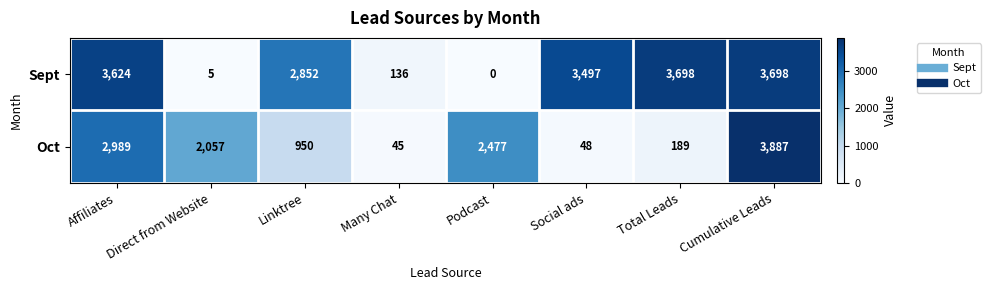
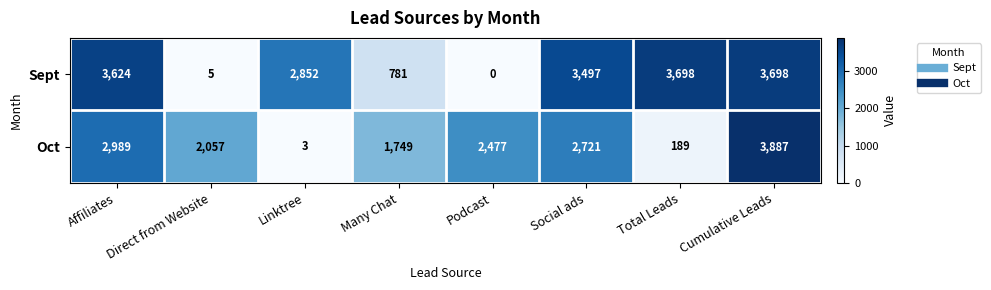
  {
    "Sept": {
      "Affiliates": "3,624",
      "Direct from Website": "5",
      "Linktree": "2,852",
-     "Many Chat": "136",
+     "Many Chat": "781",
      "Podcast": "0",
      "Social ads": "3,497",
      "Total Leads": "3,698",
      "Cumulative Leads": "3,698"
    },
    "Oct": {
      "Affiliates": "2,989",
      "Direct from Website": "2,057",
-     "Linktree": "950",
-     "Many Chat": "45",
+     "Linktree": "3",
+     "Many Chat": "1,749",
      "Podcast": "2,477",
-     "Social ads": "48",
+     "Social ads": "2,721",
      "Total Leads": "189",
      "Cumulative Leads": "3,887"
    }
  }
